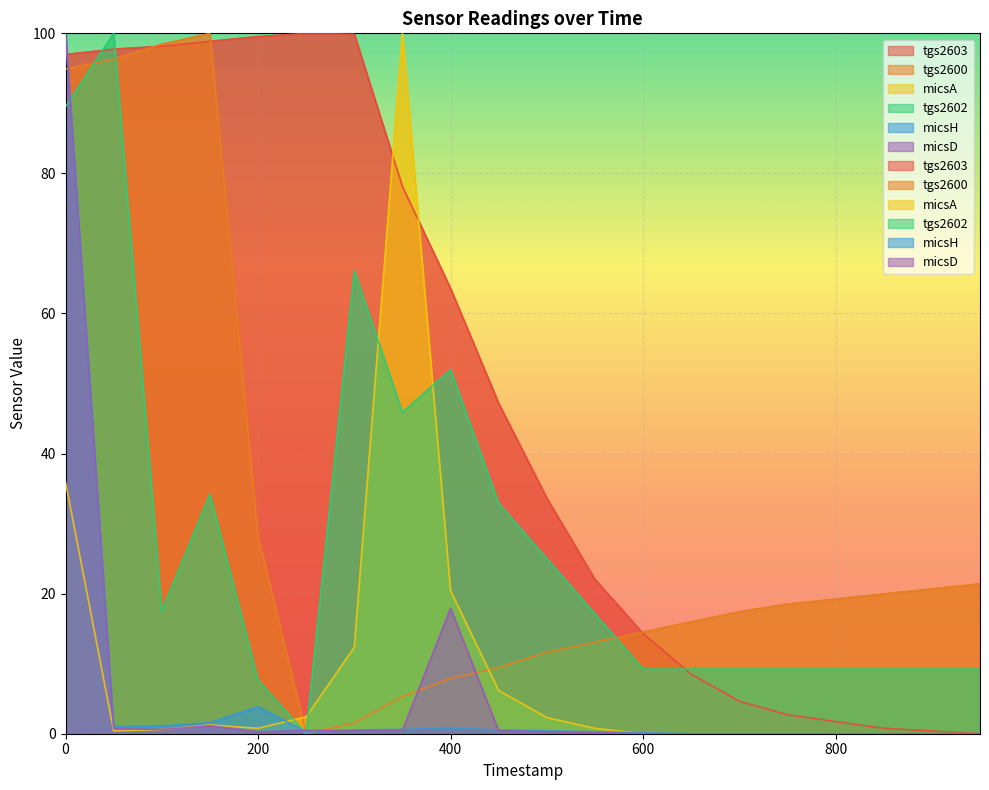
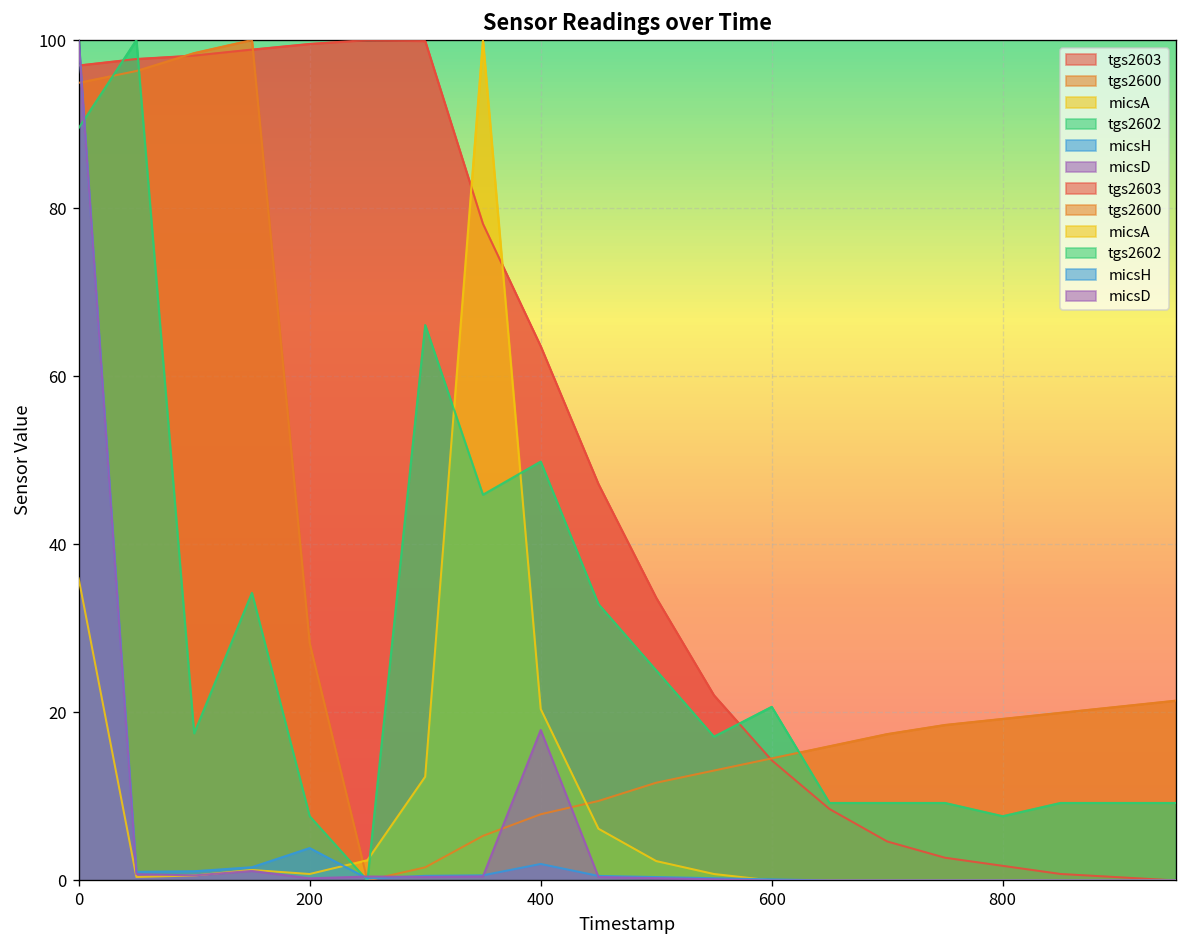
  {
    "micsA": {
      "0": 36,
      "200": 1,
      "400": 20
    },
    "tgs2602": {
      "0": 90,
      "200": 8,
-     "400": 52,
-     "600": 9,
-     "800": 9
+     "400": 50,
+     "600": 21,
+     "800": 8
    },
    "micsH": {
      "200": 4,
-     "400": 1
+     "400": 2
    },
    "micsD": {
      "200": 0,
      "400": 18
    }
  }
